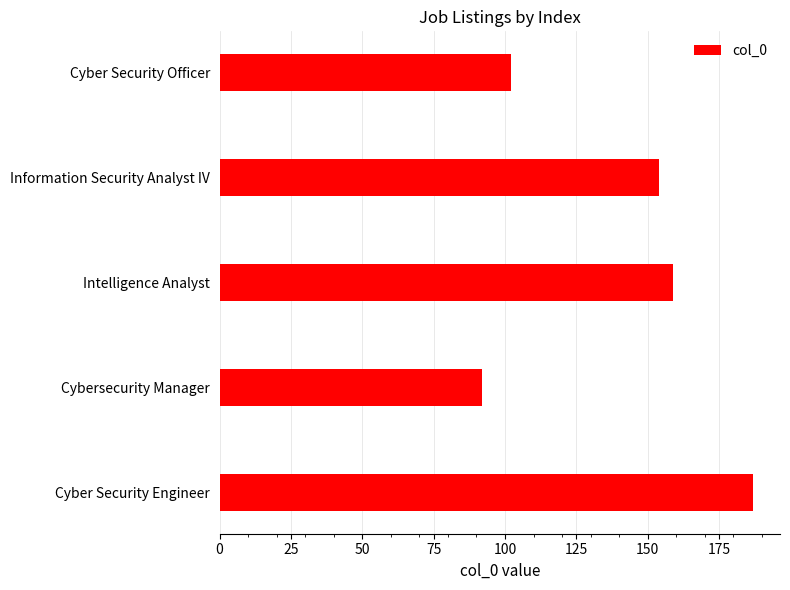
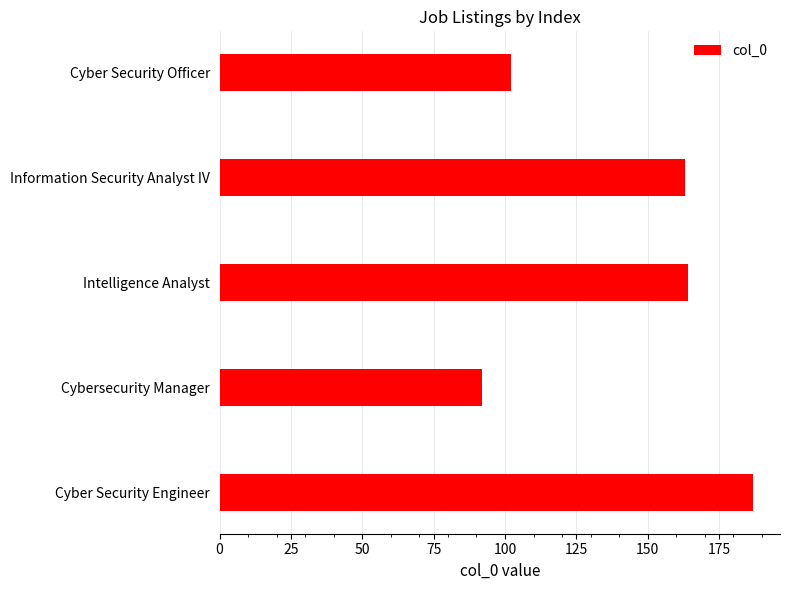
  {
    "Cyber Security Officer": 102,
-   "Information Security Analyst IV": 154,
-   "Intelligence Analyst": 159,
+   "Information Security Analyst IV": 163,
+   "Intelligence Analyst": 164,
    "Cybersecurity Manager": 92,
    "Cyber Security Engineer": 187
  }
